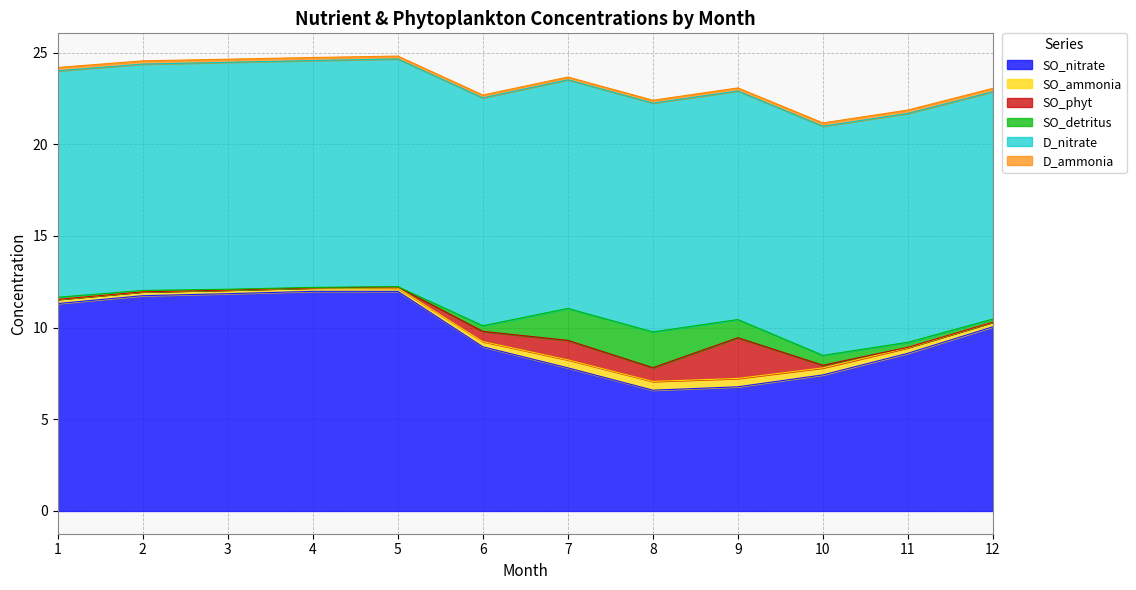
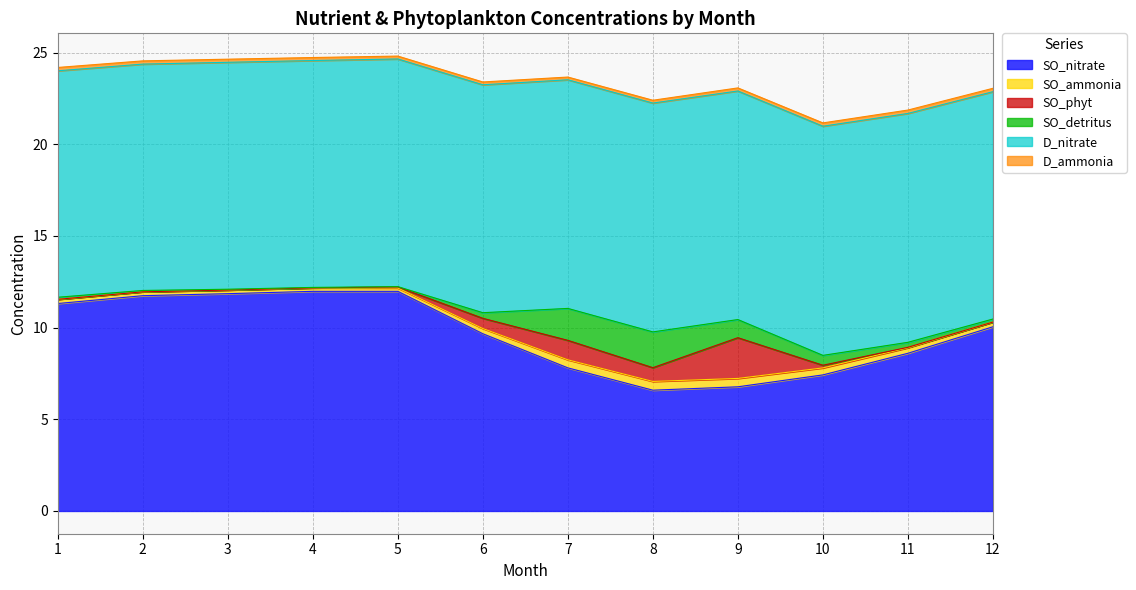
  {
    "SO_nitrate": {
      "1": 11.3,
      "2": 11.7,
      "3": 11.9,
      "4": 12.0,
      "5": 12.0,
-     "6": 9.0,
+     "6": 9.7,
      "7": 7.8,
      "8": 6.6,
      "9": 6.8,
      "10": 7.4,
      "11": 8.6,
      "12": 10.0
    },
    "SO_ammonia": {
      "6": 0.3,
      "7": 0.4,
      "8": 0.5,
      "9": 0.5,
      "10": 0.4
    },
    "SO_phyt": {
      "6": 0.6,
      "7": 1.1,
      "8": 0.7,
      "9": 2.2,
      "10": 0.1
    },
    "SO_detritus": {
      "6": 0.3,
      "7": 1.7,
      "8": 2.0,
      "9": 1.0,
      "10": 0.5,
      "11": 0.3,
      "12": 0.2
    },
    "D_nitrate": {
      "1": 12.4,
      "2": 12.3,
      "3": 12.4,
      "4": 12.4,
      "5": 12.4,
      "6": 12.4,
      "7": 12.5,
      "8": 12.5,
      "9": 12.5,
      "10": 12.5,
      "11": 12.5,
      "12": 12.4
    },
    "D_ammonia": {
      "1": 0.2,
      "2": 0.2,
      "3": 0.2,
      "4": 0.2,
      "5": 0.2,
      "6": 0.2,
      "7": 0.1,
      "8": 0.2,
      "9": 0.2,
      "10": 0.2,
      "11": 0.2,
      "12": 0.2
    }
  }
